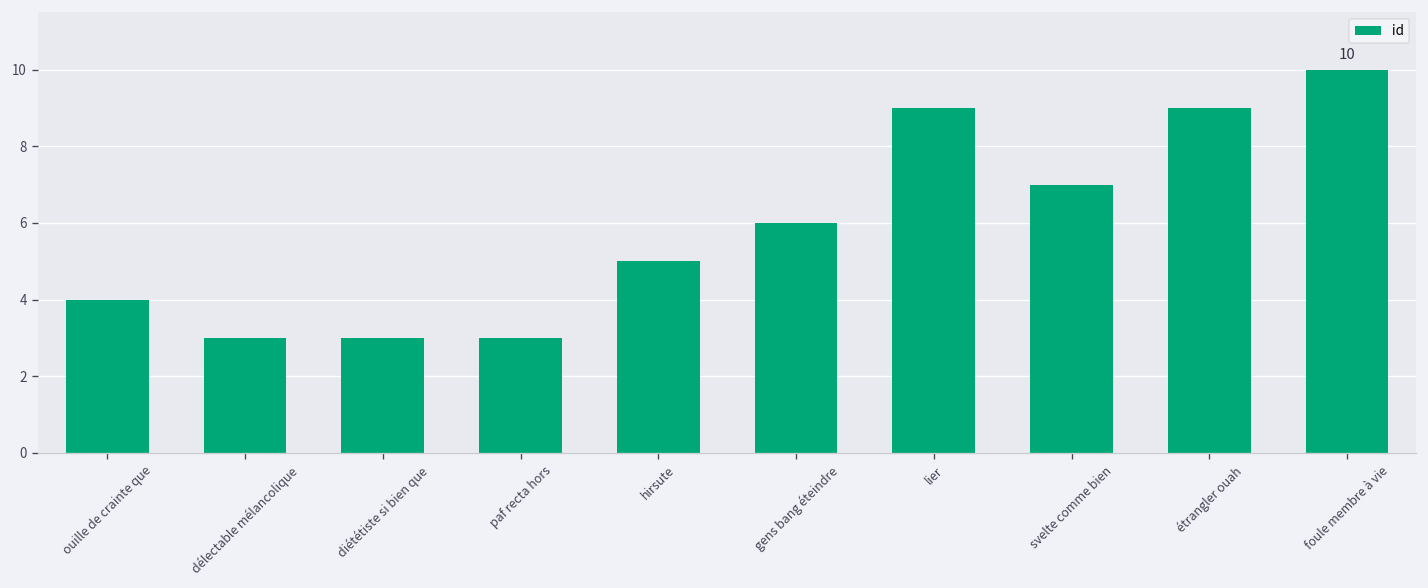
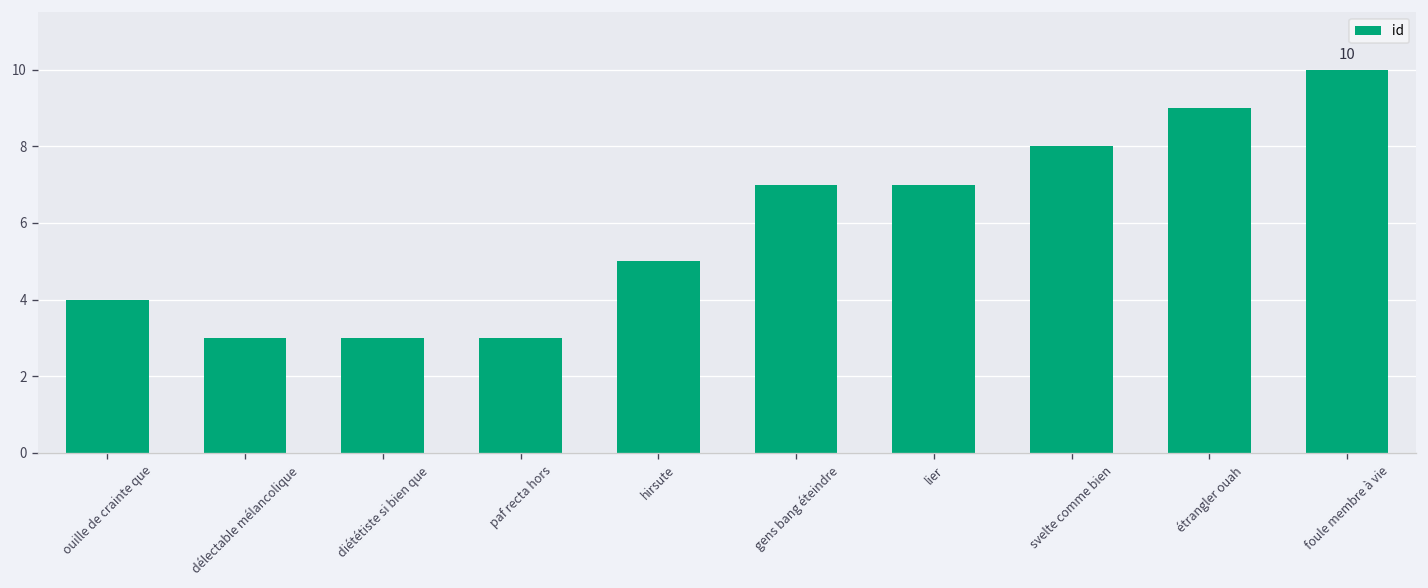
  {
    "ouille de crainte que": 4,
    "délectable mélancolique": 3,
    "diététiste si bien que": 3,
    "paf recta hors": 3,
    "hirsute": 5,
-   "gens bang éteindre": 6,
-   "lier": 9,
-   "svelte comme bien": 7,
+   "gens bang éteindre": 7,
+   "lier": 7,
+   "svelte comme bien": 8,
    "étrangler ouah": 9
  }
